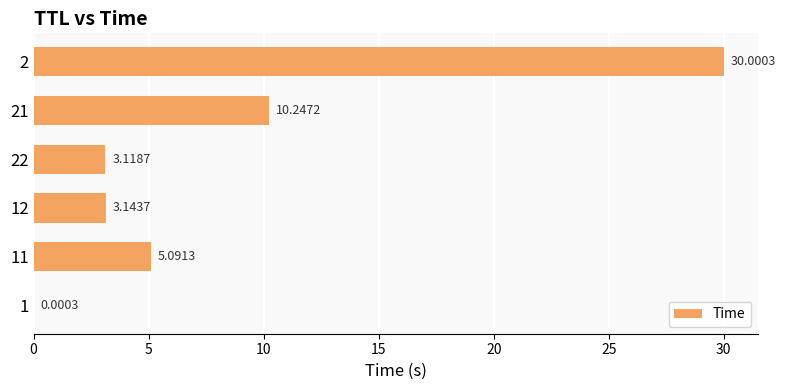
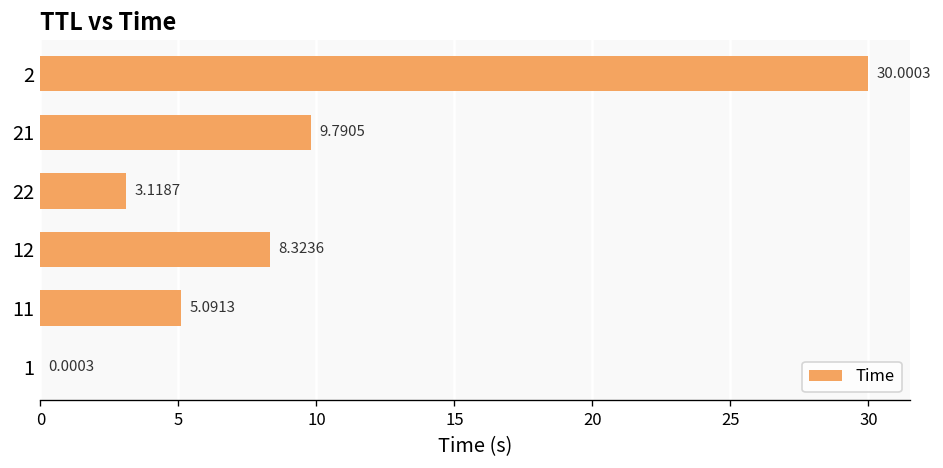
  {
    "2": 30.0003,
-   "21": 10.2472,
+   "21": 9.7905,
    "22": 3.1187,
-   "12": 3.1437,
+   "12": 8.3236,
    "11": 5.0913,
    "1": 0.0003
  }
